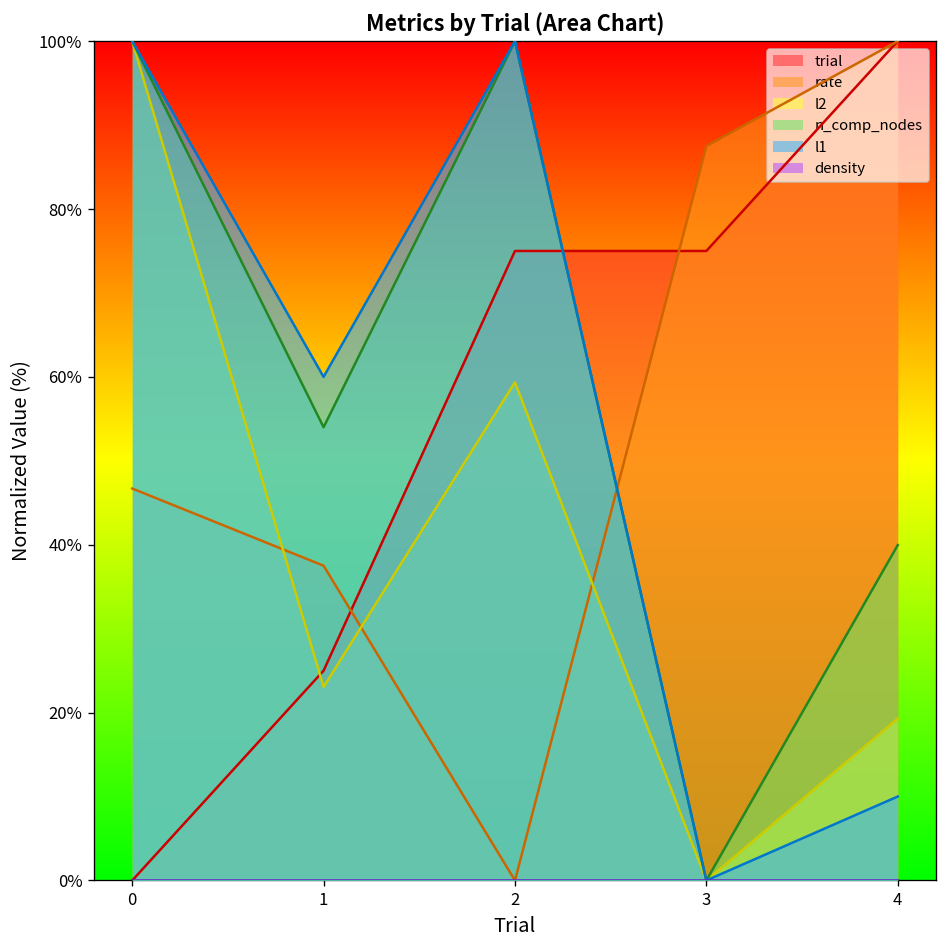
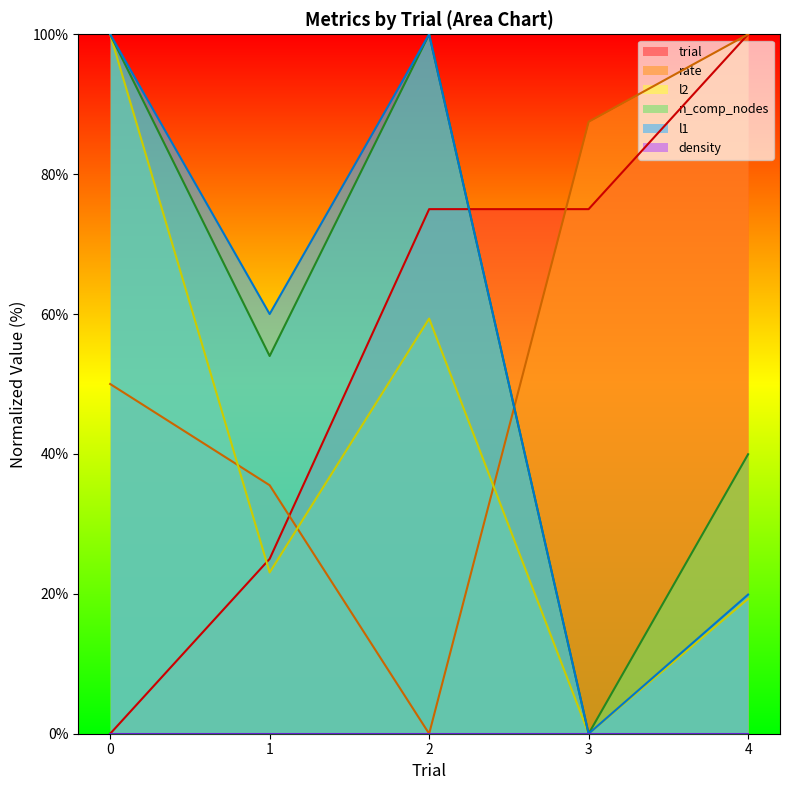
  {
    "trial": {
      "1": "25%",
      "2": "75%",
      "3": "75%"
    },
    "rate": {
-     "0": "47%",
-     "1": "37%",
+     "0": "50%",
+     "1": "36%",
      "3": "88%"
    },
    "l2": {
      "1": "23%",
      "2": "59%",
      "4": "19%"
    },
    "n_comp_nodes": {
      "1": "54%",
      "4": "40%"
    },
    "l1": {
      "1": "60%",
-     "4": "10%"
+     "4": "20%"
    },
    "density": {
      "1": "0%",
      "4": "0%"
    }
  }
